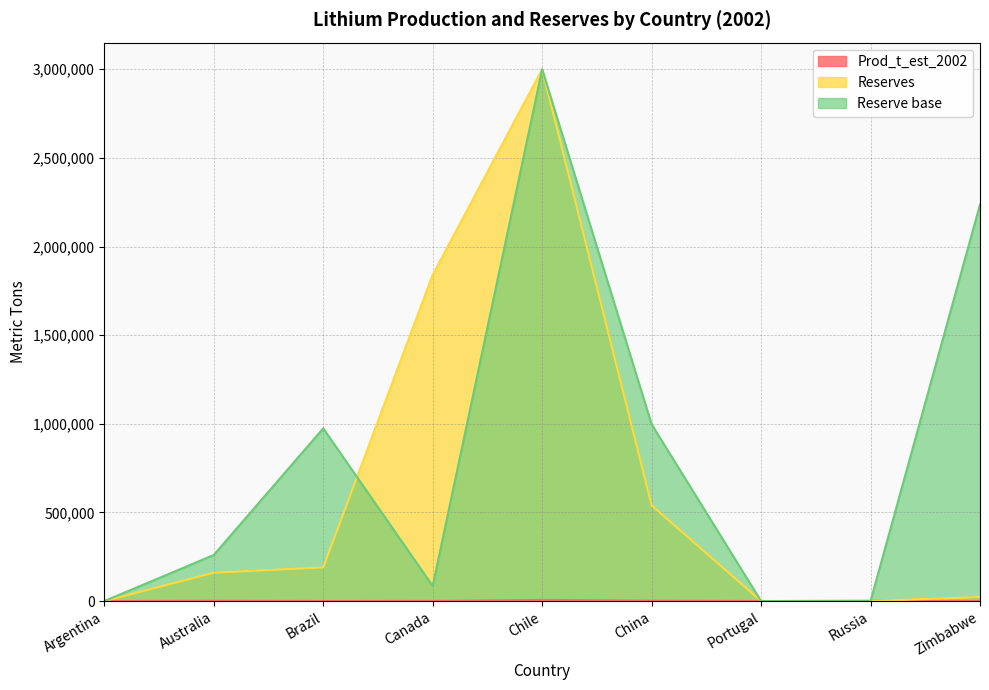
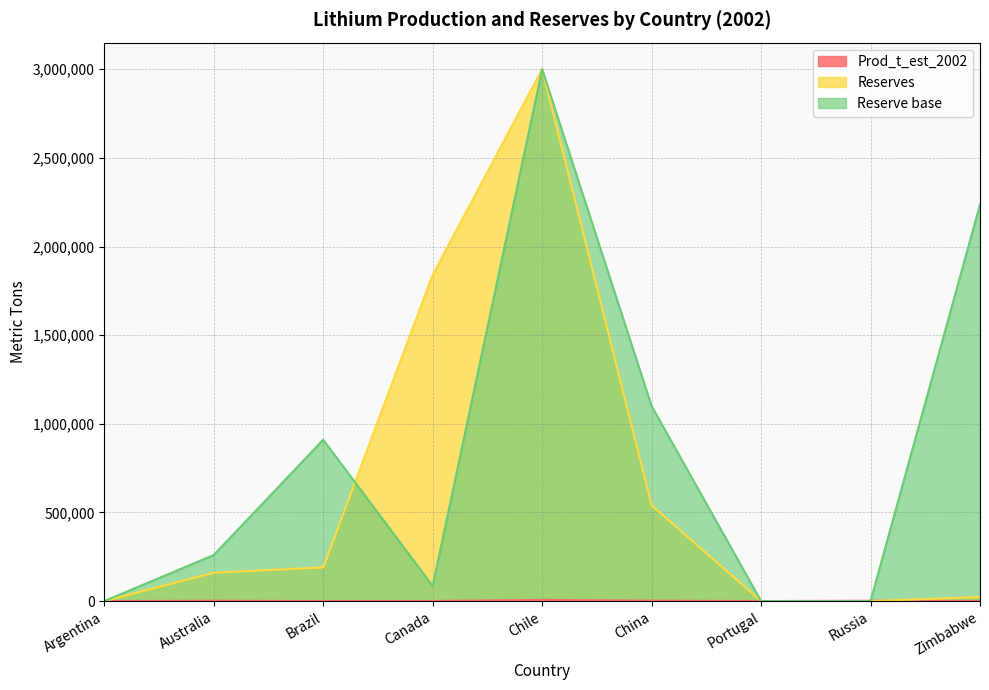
  {
    "Prod_t_est_2002": {
      "Australia": "0",
      "Brazil": "0",
      "Canada": "0",
      "Chile": "10,000",
      "China": "0",
      "Zimbabwe": "0"
    },
    "Reserves": {
      "Australia": "160,000",
      "Brazil": "190,000",
      "Canada": "1,840,000",
      "China": "540,000",
      "Zimbabwe": "20,000"
    },
    "Reserve base": {
      "Australia": "260,000",
-     "Brazil": "970,000",
+     "Brazil": "910,000",
      "Canada": "90,000",
-     "China": "1,000,000",
+     "China": "1,100,000",
      "Zimbabwe": "2,240,000"
    }
  }
